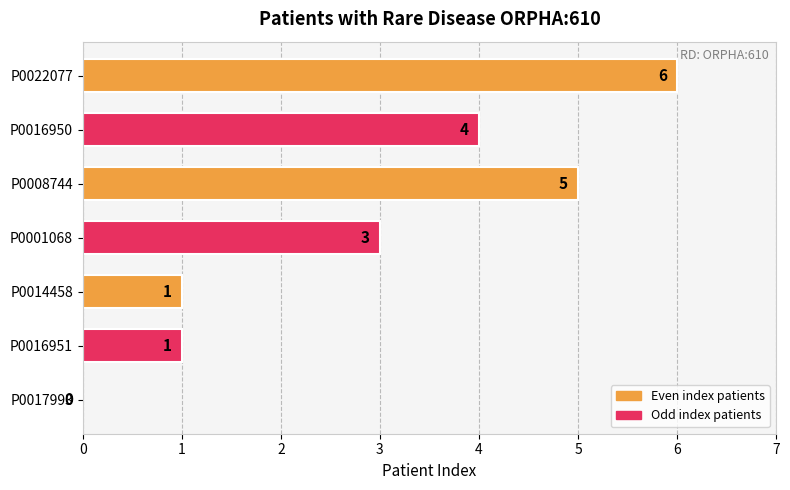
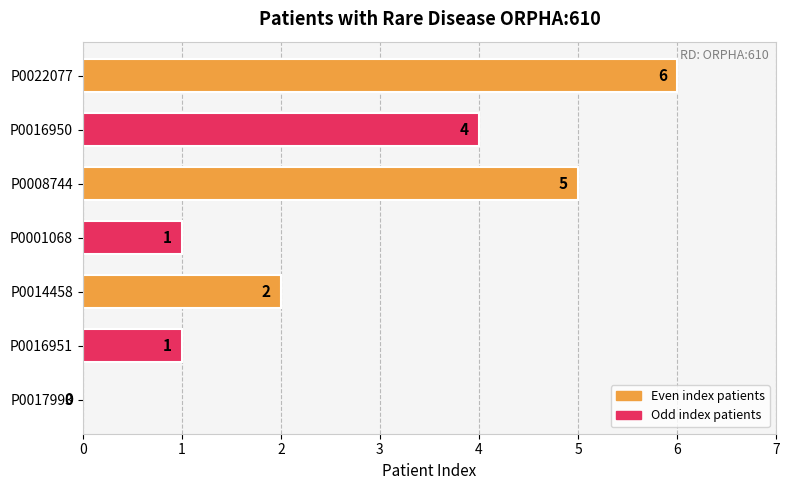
  {
    "P0022077": 6,
    "P0016950": 4,
    "P0008744": 5,
-   "P0001068": 3,
-   "P0014458": 1,
+   "P0001068": 1,
+   "P0014458": 2,
    "P0016951": 1,
    "P0017993": 0
  }
